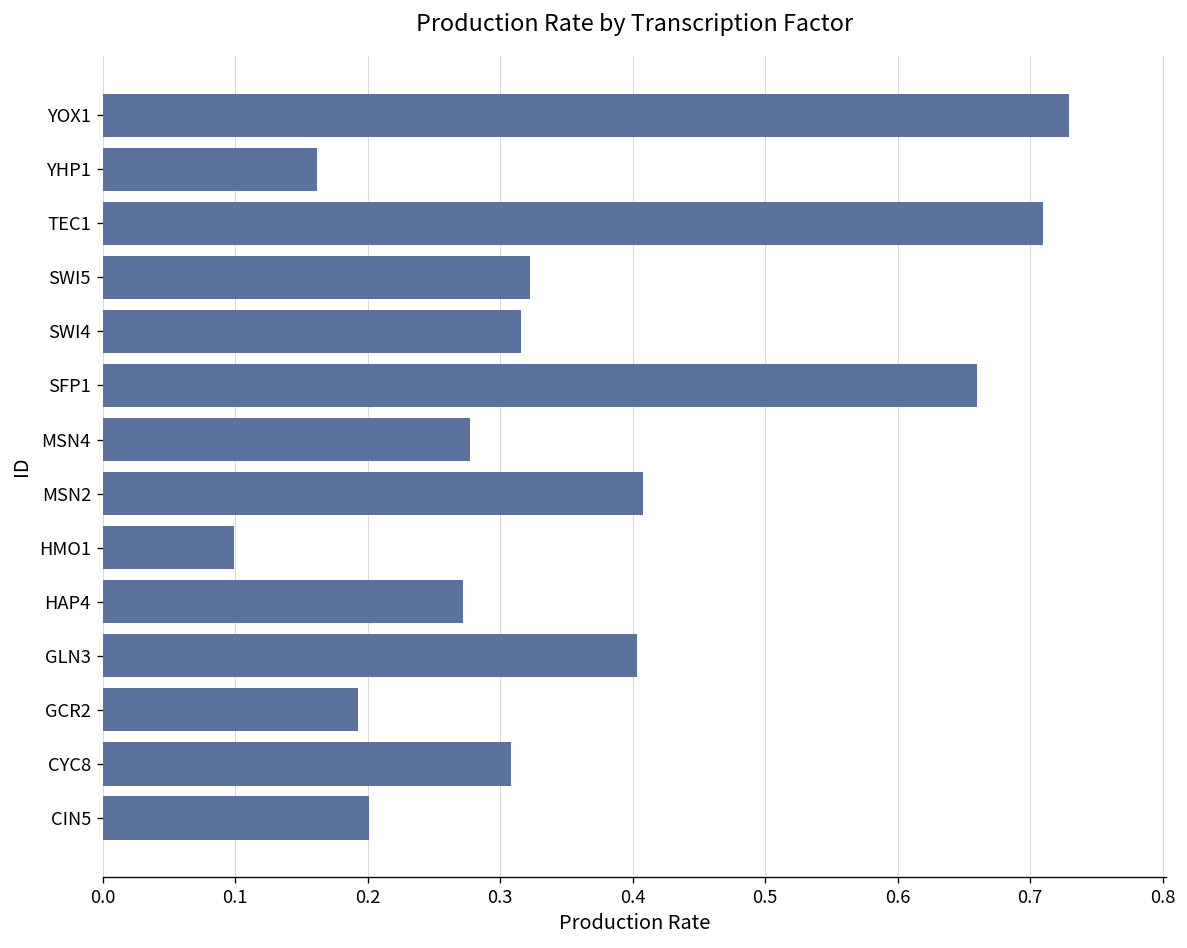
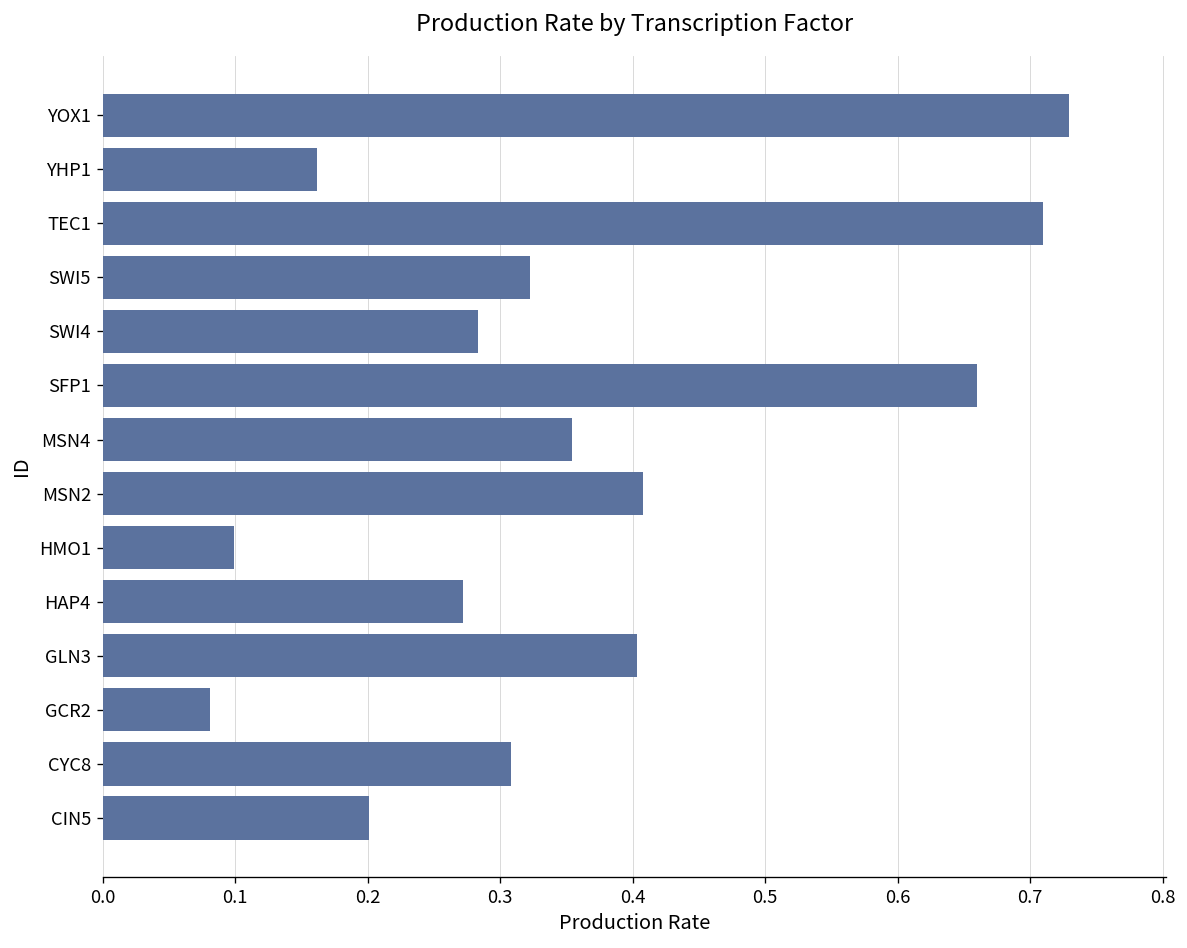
  {
    "YOX1": 0.730,
    "YHP1": 0.162,
    "TEC1": 0.709,
    "SWI5": 0.322,
-   "SWI4": 0.316,
+   "SWI4": 0.283,
    "SFP1": 0.660,
-   "MSN4": 0.277,
+   "MSN4": 0.354,
    "MSN2": 0.408,
    "HMO1": 0.099,
    "HAP4": 0.272,
    "GLN3": 0.403,
-   "GCR2": 0.193,
+   "GCR2": 0.081,
    "CYC8": 0.308,
    "CIN5": 0.201
  }
